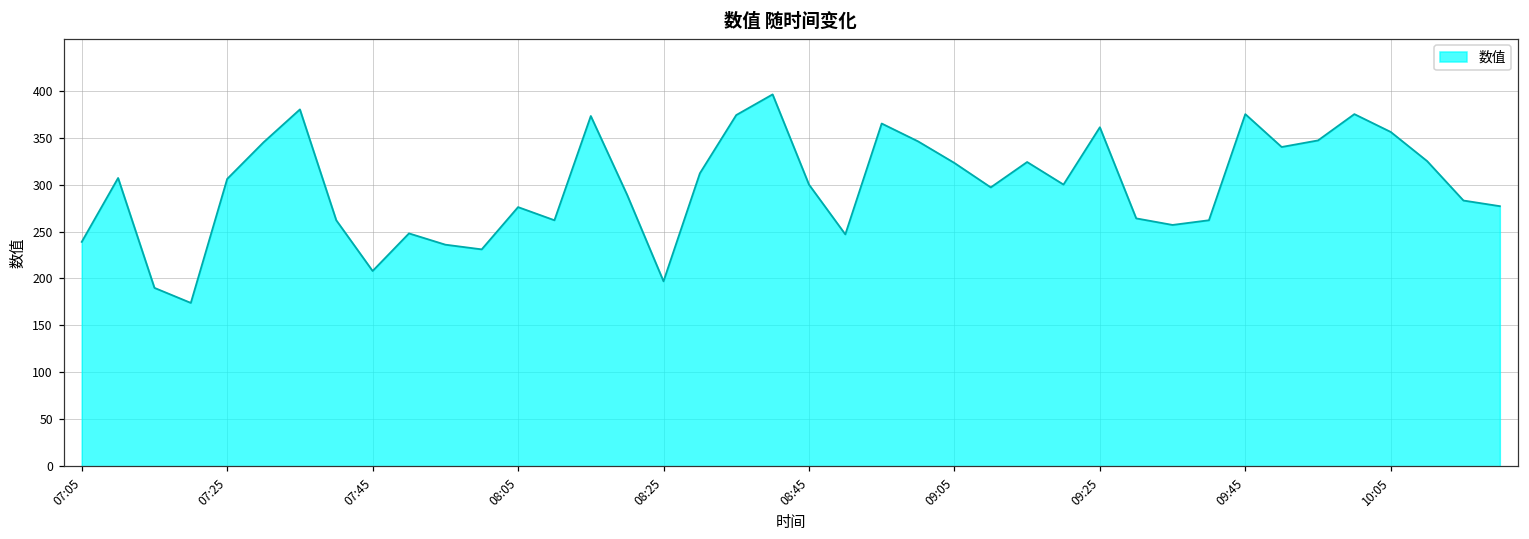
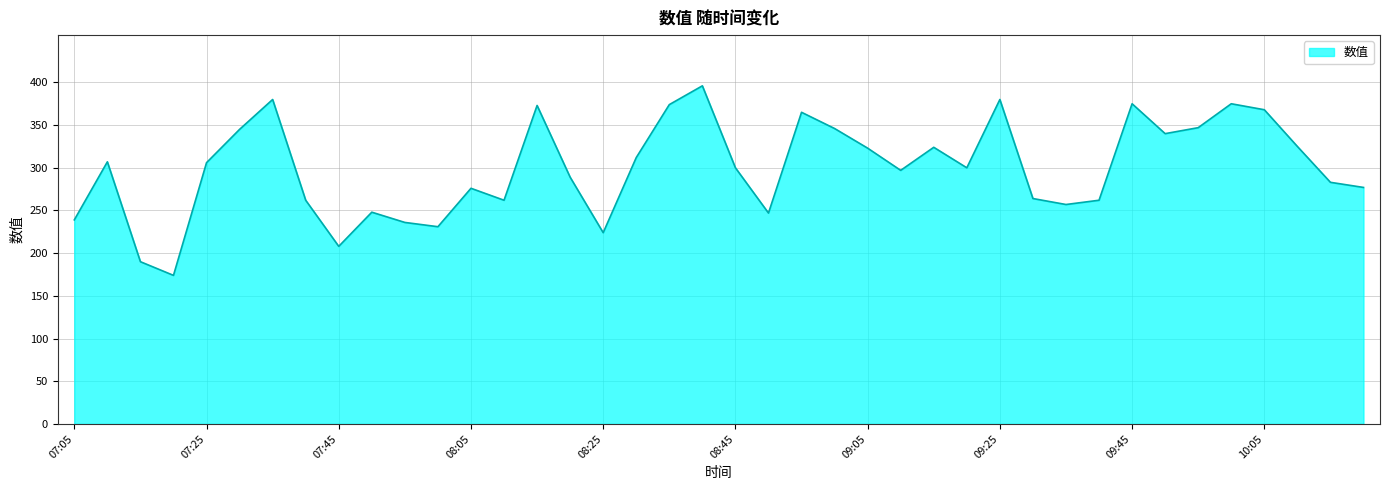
  {
    "07:05": 240,
    "07:25": 310,
    "07:45": 210,
    "08:05": 280,
-   "08:25": 200,
+   "08:25": 220,
    "08:45": 300,
    "09:05": 320,
-   "09:25": 360,
+   "09:25": 380,
    "09:45": 380,
-   "10:05": 360
+   "10:05": 370
  }
